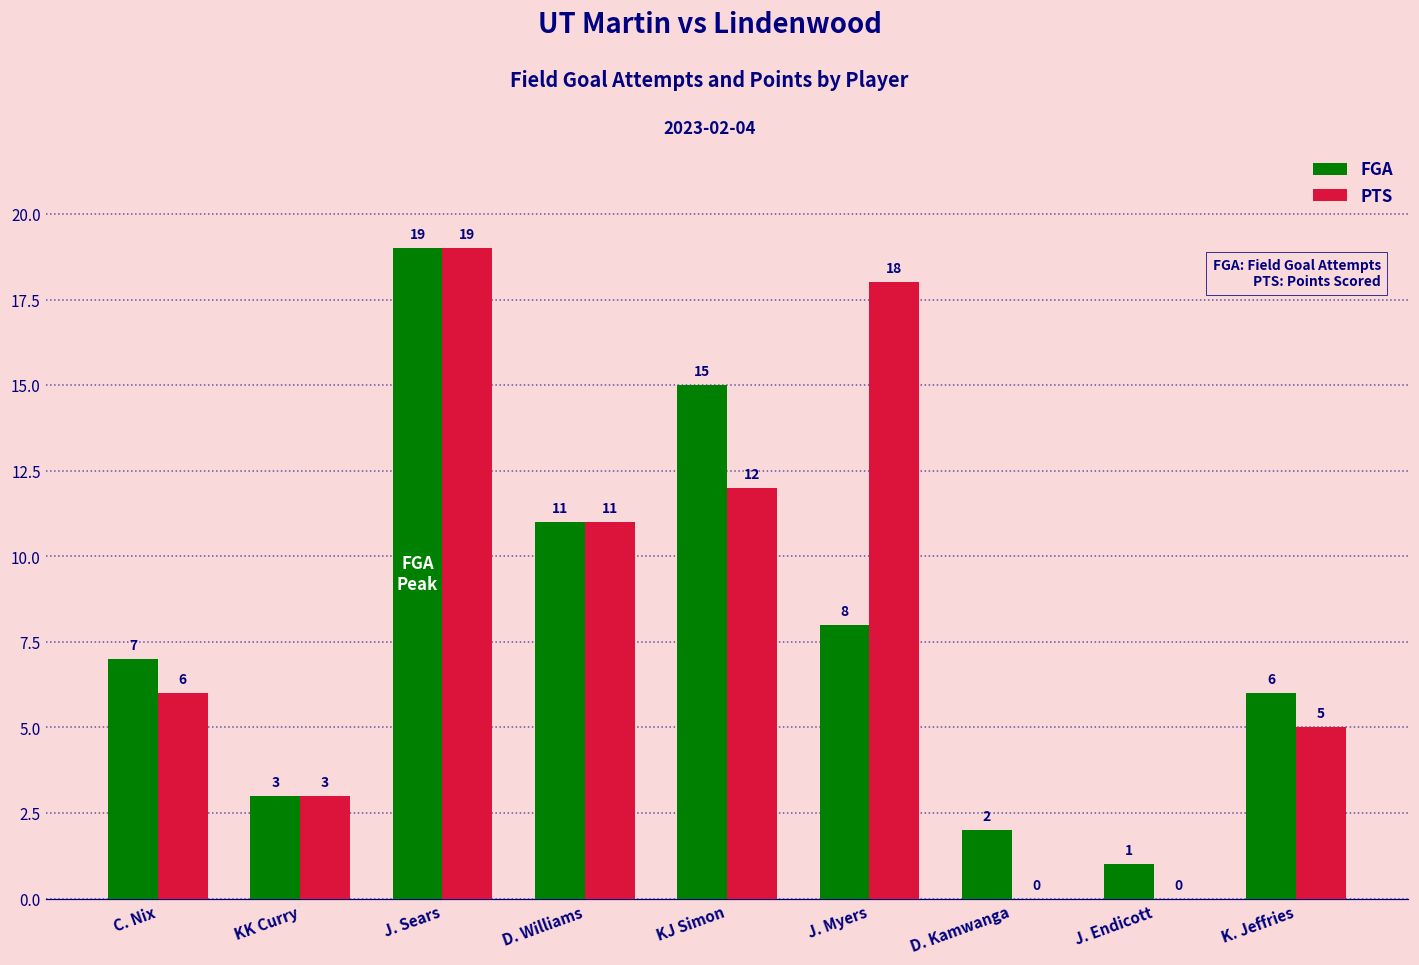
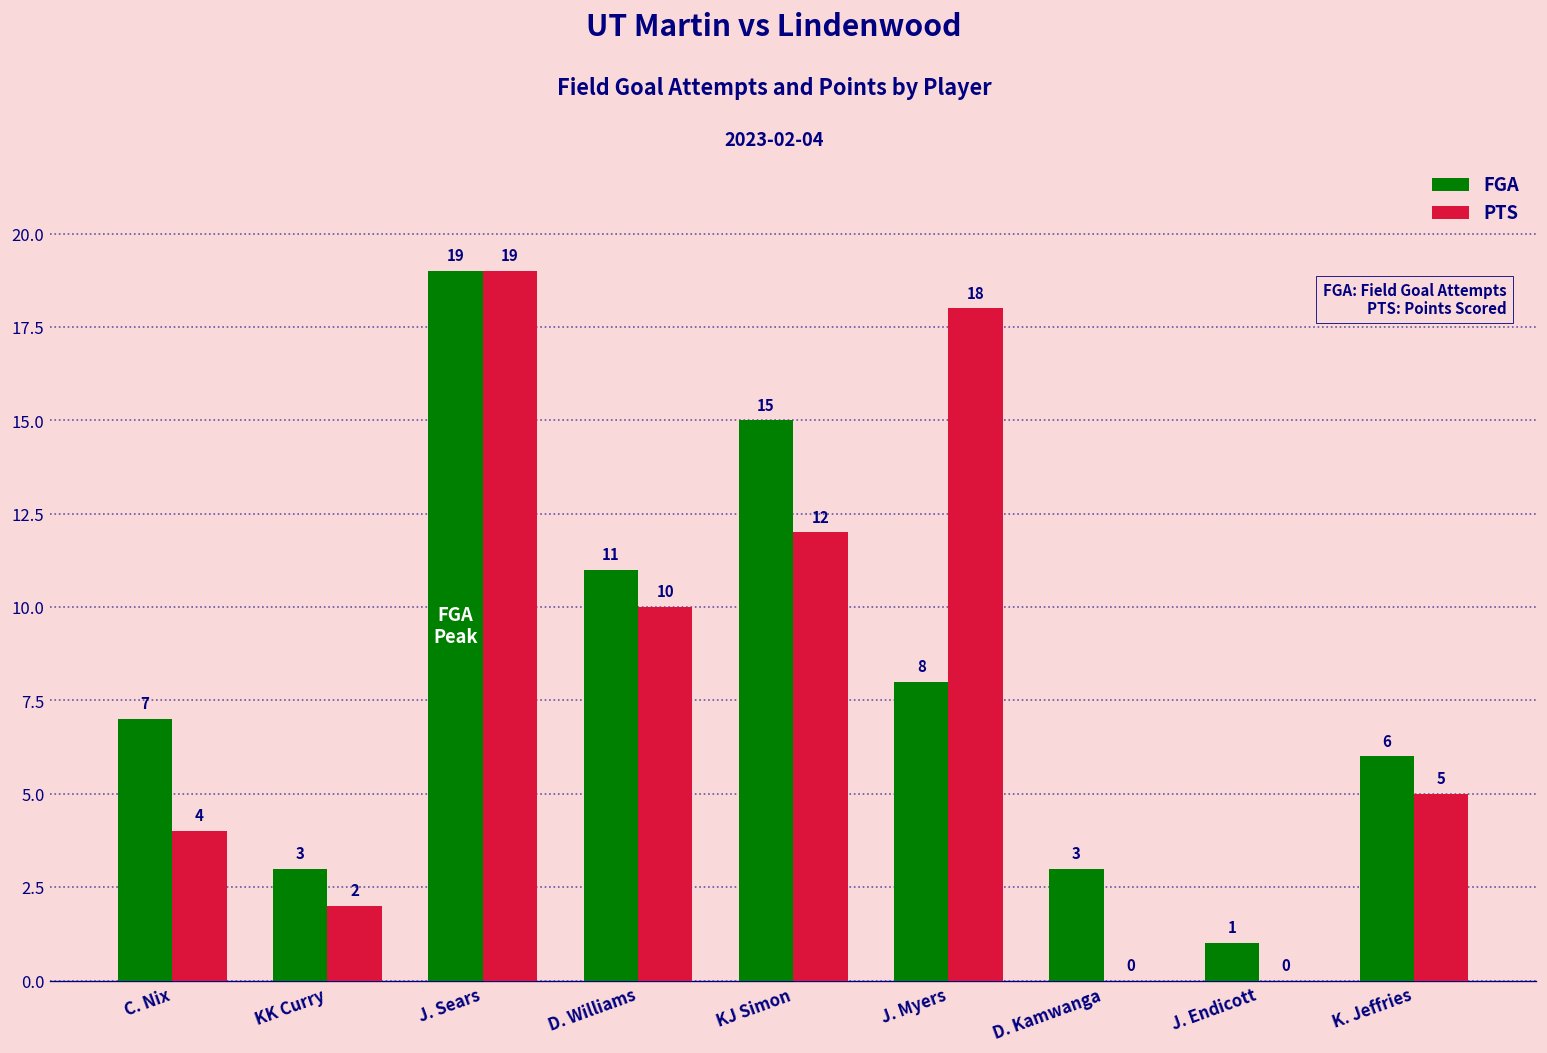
  {
    "FGA": {
      "C. Nix": 7,
      "KK Curry": 3,
      "J. Sears": 19,
      "D. Williams": 11,
      "KJ Simon": 15,
      "J. Myers": 8,
-     "D. Kamwanga": 2,
+     "D. Kamwanga": 3,
      "J. Endicott": 1,
      "K. Jeffries": 6
    },
    "PTS": {
-     "C. Nix": 6,
-     "KK Curry": 3,
+     "C. Nix": 4,
+     "KK Curry": 2,
      "J. Sears": 19,
-     "D. Williams": 11,
+     "D. Williams": 10,
      "KJ Simon": 12,
      "J. Myers": 18,
      "D. Kamwanga": 0,
      "J. Endicott": 0,
      "K. Jeffries": 5
    }
  }
